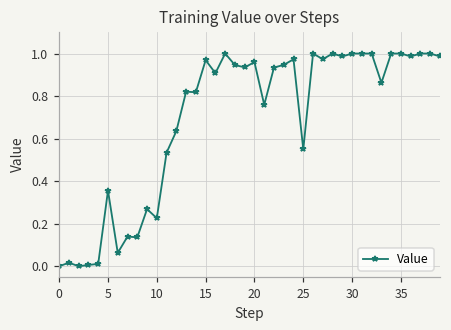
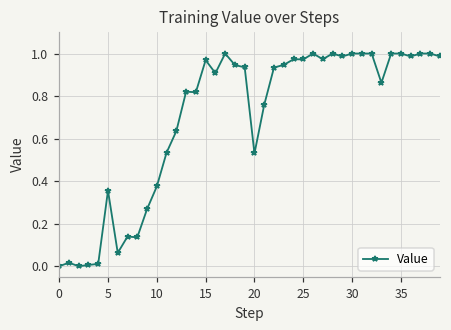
  {
    "0": 0.00,
    "5": 0.36,
-   "10": 0.23,
+   "10": 0.38,
    "15": 0.97,
-   "20": 0.96,
-   "25": 0.55,
+   "20": 0.53,
+   "25": 0.97,
    "30": 1.00,
    "35": 1.00
  }
